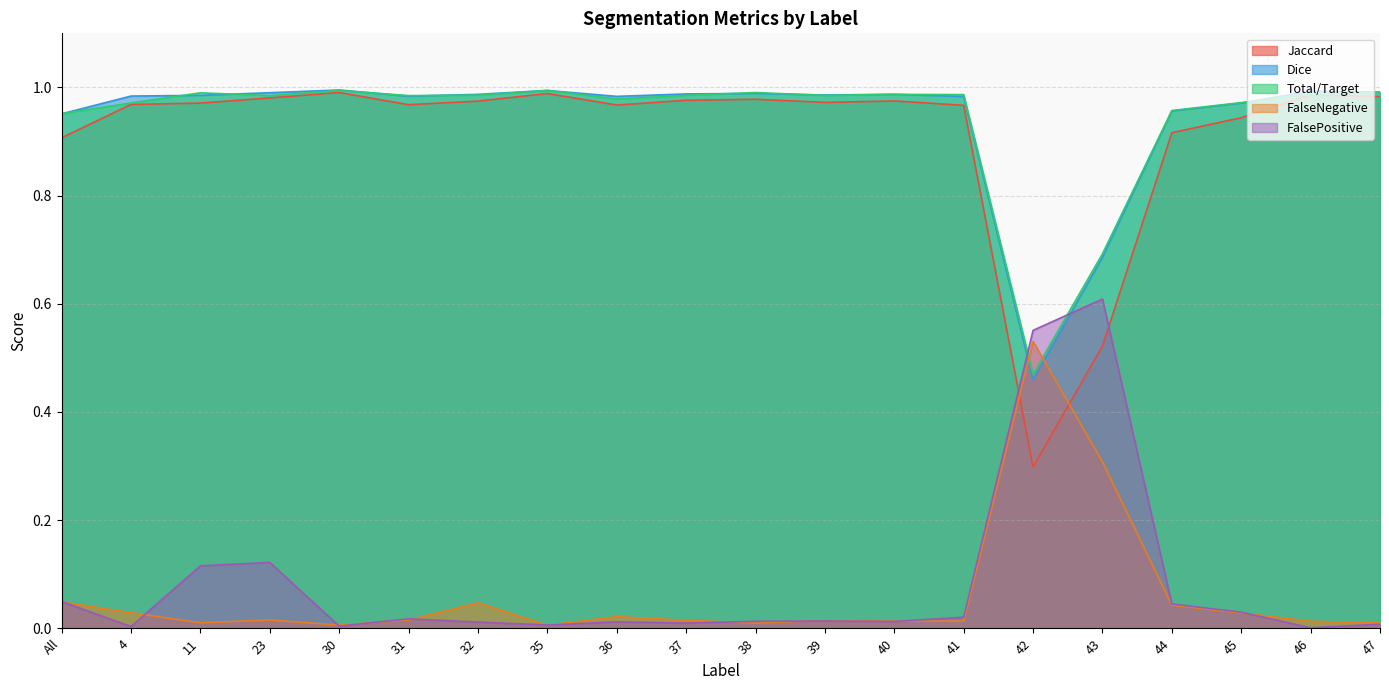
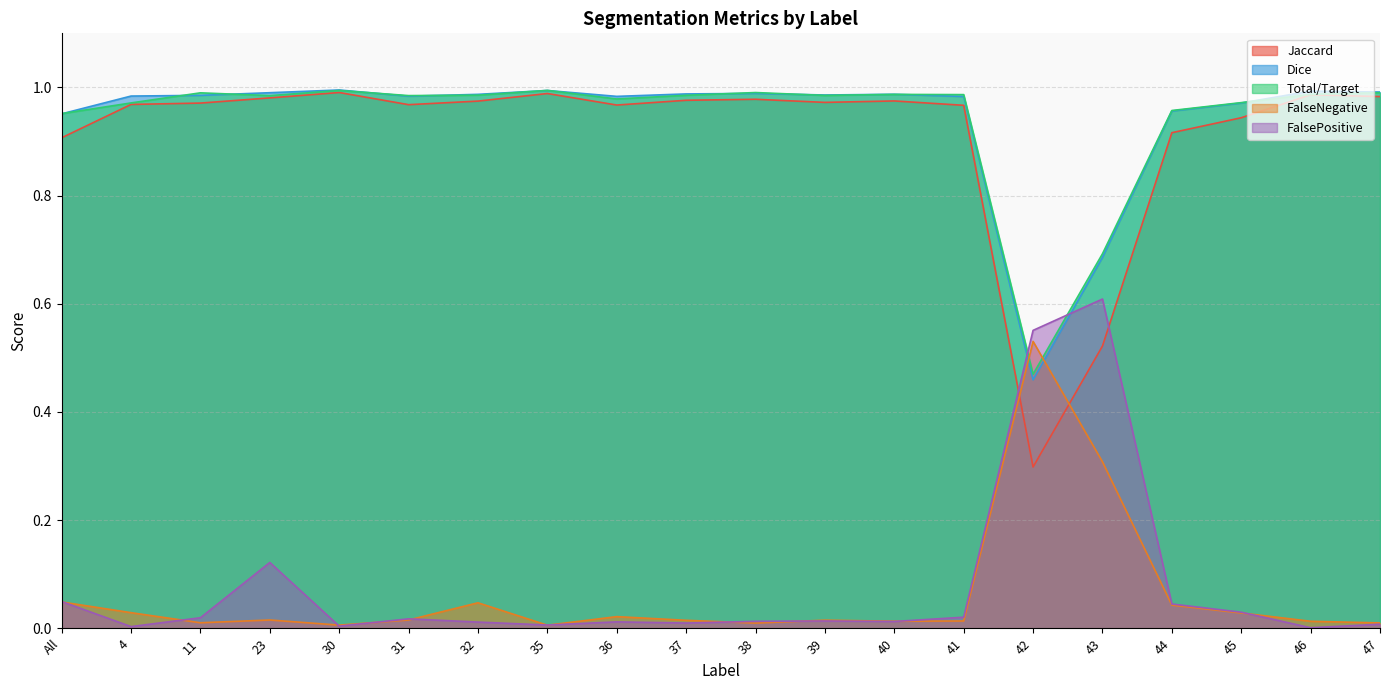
  {
    "Dice": {
      "4": 0.98,
      "11": 0.99,
      "23": 0.99,
      "36": 0.98,
      "42": 0.46,
      "43": 0.69
    },
    "Total/Target": {
      "11": 0.99,
      "36": 0.98,
      "42": 0.47,
      "43": 0.69
    },
    "FalsePositive": {
      "4": 0.00,
-     "11": 0.12,
+     "11": 0.02,
      "23": 0.12,
      "32": 0.01,
      "36": 0.01,
      "37": 0.01,
      "41": 0.02,
      "42": 0.55,
      "43": 0.61,
      "46": 0.00
    }
  }
